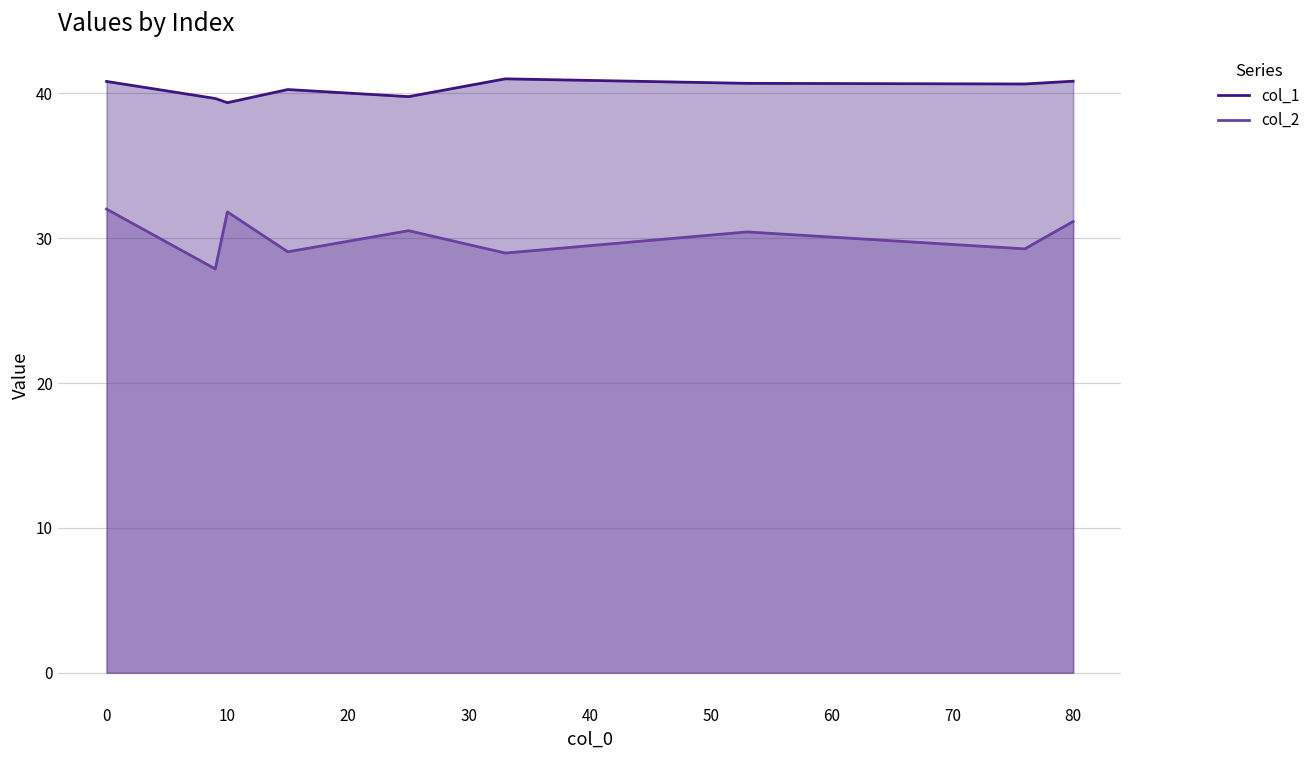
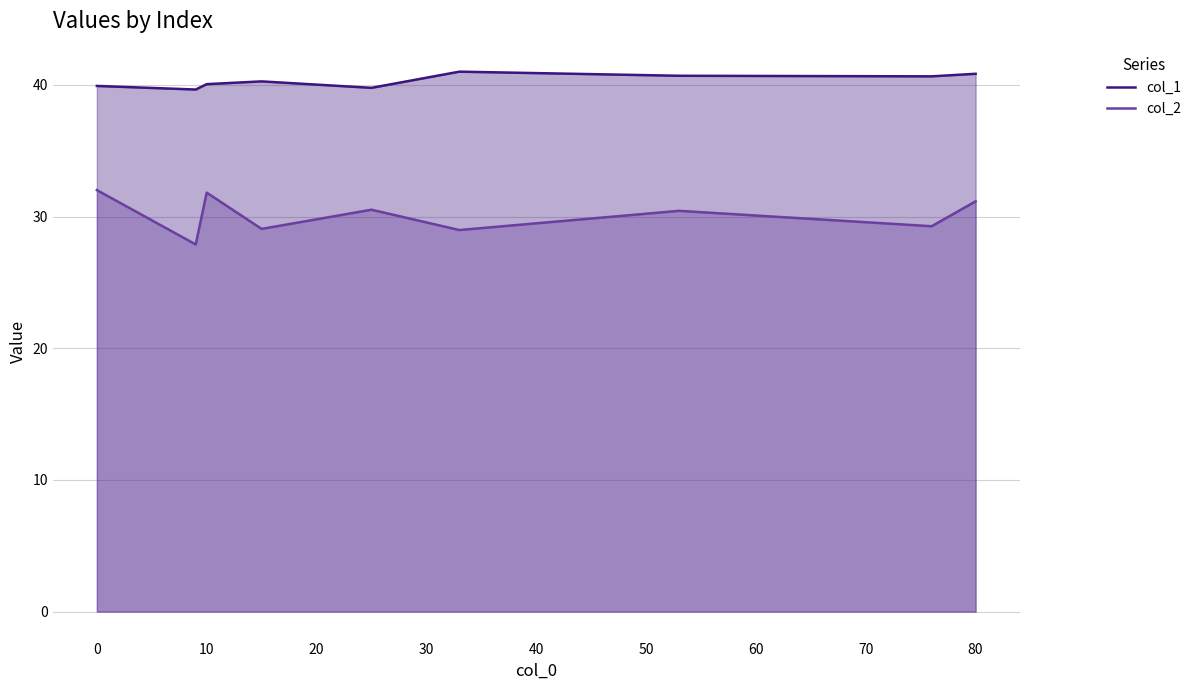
  {
    "col_1": {
-     "0": 40.8,
-     "10": 39.4,
+     "0": 39.9,
+     "10": 40.1,
      "80": 40.8
    },
    "col_2": {
      "0": 32.0,
      "10": 31.8,
      "80": 31.2
    }
  }
